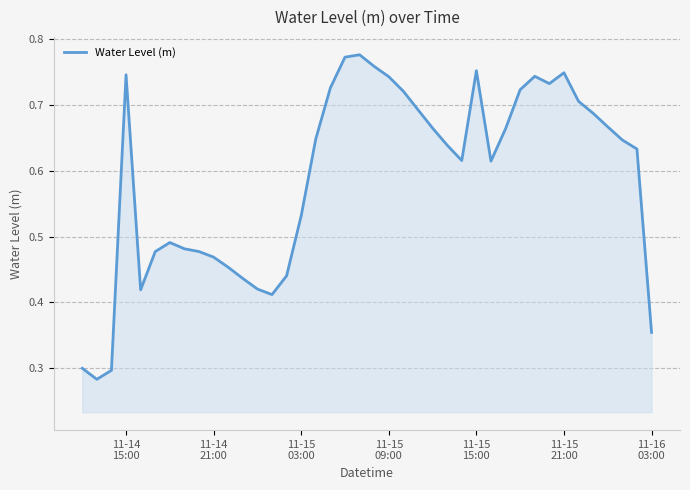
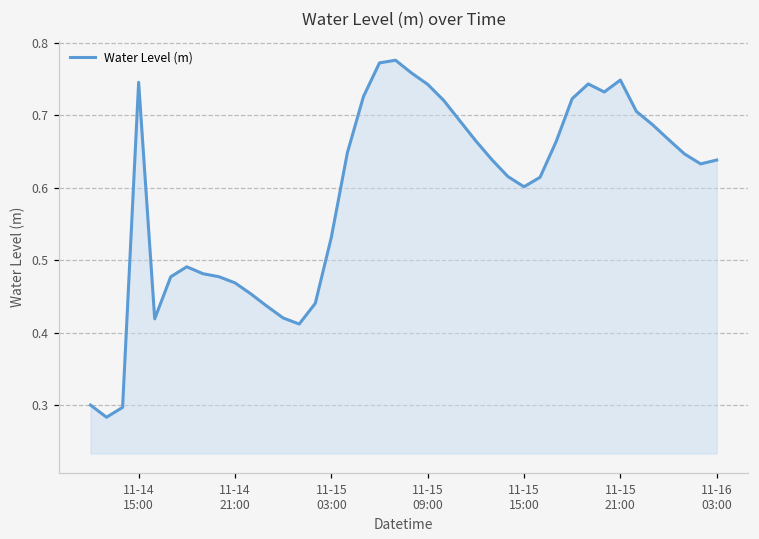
  {
    "11-14 15:00": 0.75,
    "11-14 21:00": 0.47,
    "11-15 03:00": 0.53,
    "11-15 09:00": 0.74,
-   "11-15 15:00": 0.75,
+   "11-15 15:00": 0.60,
    "11-15 21:00": 0.75,
-   "11-16 03:00": 0.35
+   "11-16 03:00": 0.64
  }
